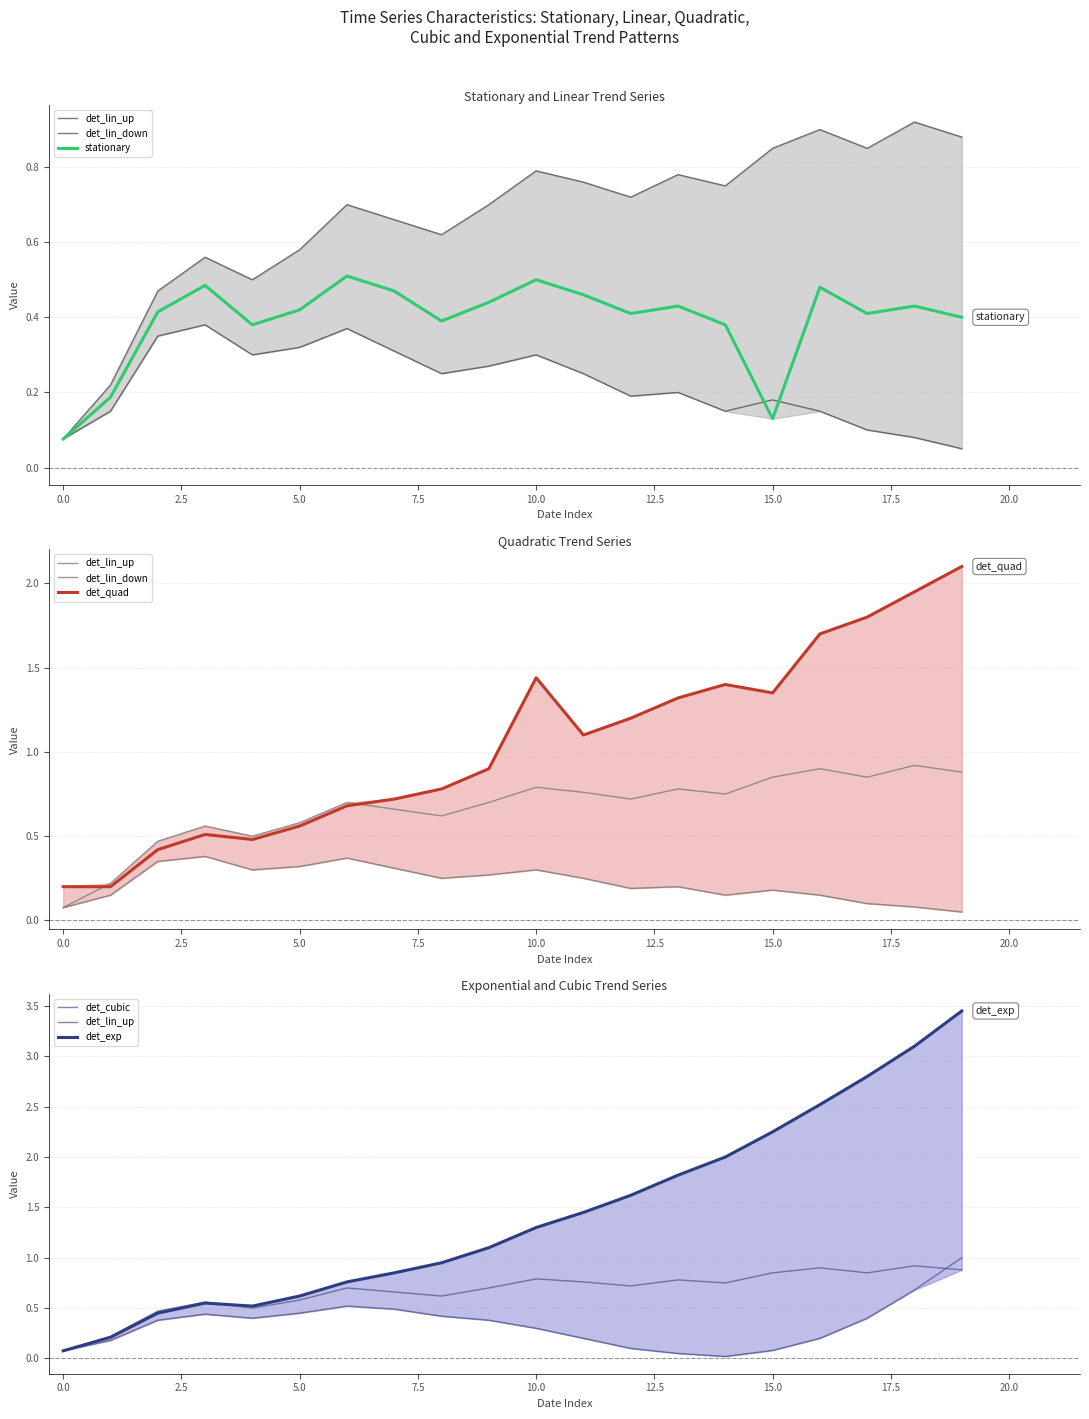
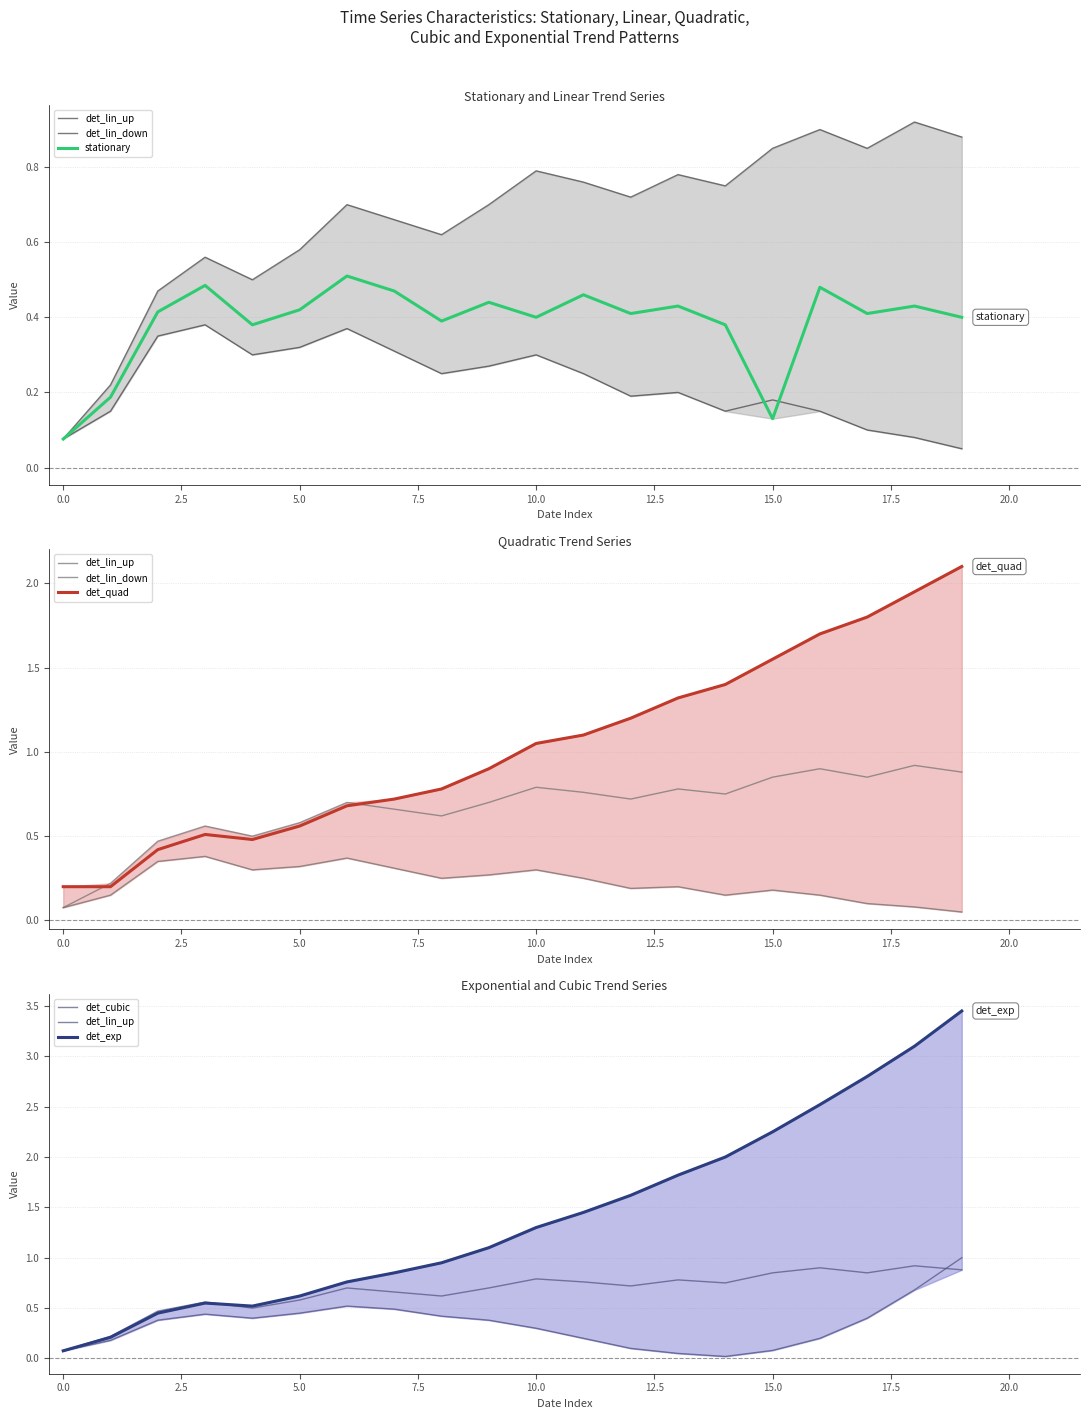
  {
    "Stationary and Linear Trend Series": {
      "stationary": {
        "5.0": 0.42,
-       "10.0": 0.5,
+       "10.0": 0.4,
        "15.0": 0.13
      }
    },
    "Quadratic Trend Series": {
      "det_quad": {
        "5.0": 0.56,
-       "10.0": 1.44,
-       "15.0": 1.35
+       "10.0": 1.05,
+       "15.0": 1.55
      }
    }
  }
